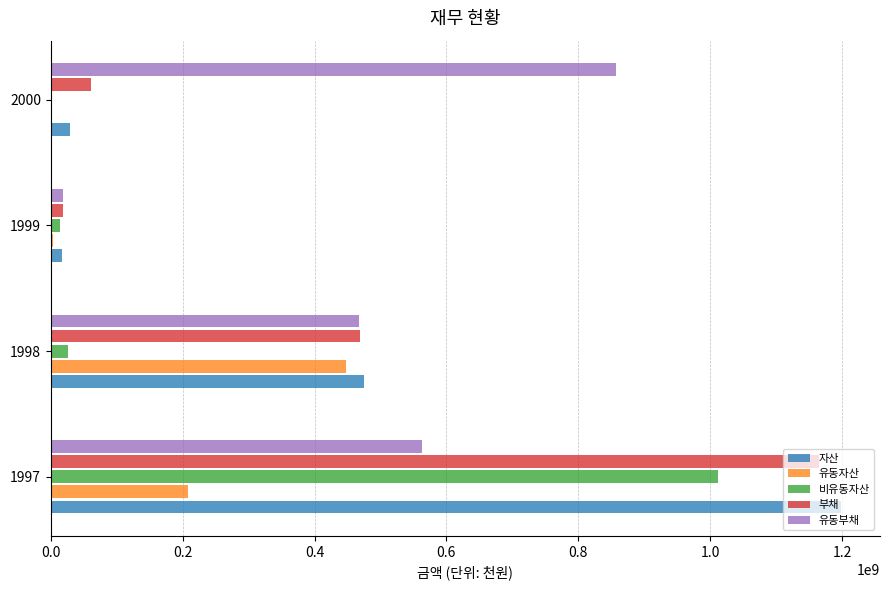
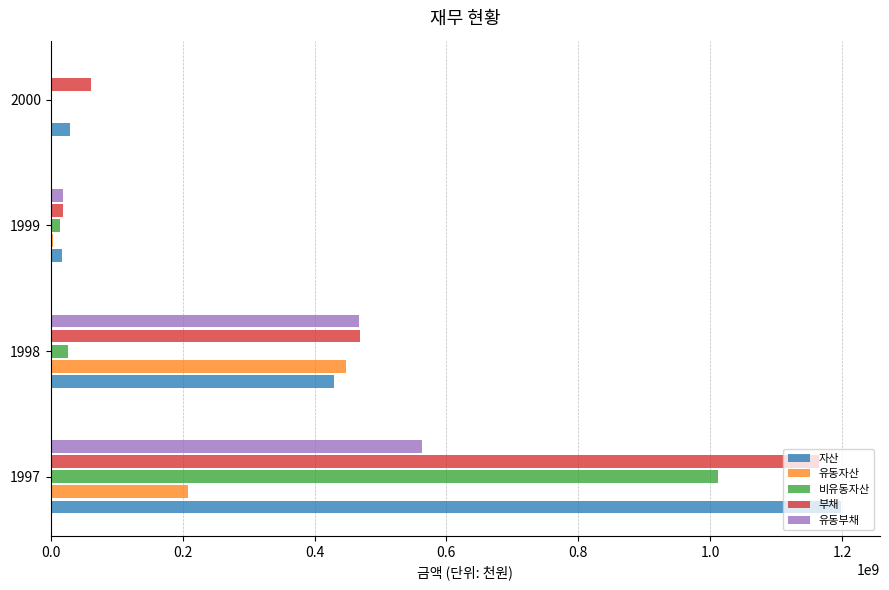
  {
    "자산": {
      "2000": 30000000,
      "1999": 20000000,
-     "1998": 470000000
+     "1998": 430000000
    },
    "유동자산": {
      "1998": 450000000,
      "1997": 210000000
    },
    "비유동자산": {
      "1999": 10000000,
      "1998": 30000000,
      "1997": 1010000000
    },
    "부채": {
      "2000": 60000000,
      "1999": 20000000,
      "1998": 470000000
    },
    "유동부채": {
-     "2000": 860000000,
+     "2000": 0,
      "1999": 20000000,
      "1998": 470000000,
      "1997": 560000000
    }
  }
